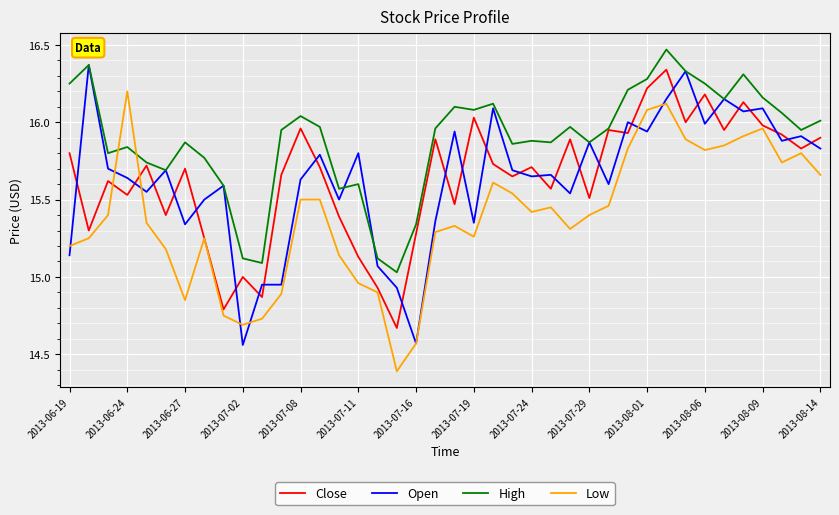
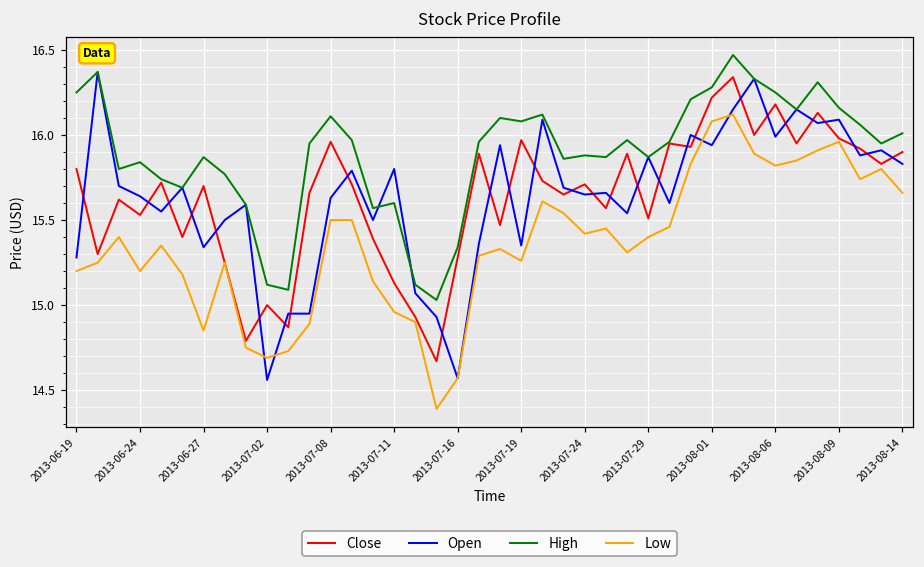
  {
    "Close": {
      "2013-06-19": 15.80,
      "2013-06-24": 15.53,
      "2013-06-27": 15.70,
      "2013-07-02": 15.00,
      "2013-07-08": 15.96,
      "2013-07-11": 15.13,
      "2013-07-16": 15.28,
-     "2013-07-19": 16.03,
+     "2013-07-19": 15.97,
      "2013-07-24": 15.71,
      "2013-07-29": 15.51,
      "2013-08-01": 16.22,
      "2013-08-06": 16.18,
      "2013-08-09": 15.98,
      "2013-08-14": 15.90
    },
    "Open": {
-     "2013-06-19": 15.14,
+     "2013-06-19": 15.28,
      "2013-06-24": 15.64,
      "2013-06-27": 15.34,
      "2013-07-02": 14.56,
      "2013-07-08": 15.63,
      "2013-07-11": 15.80,
      "2013-07-19": 15.35,
      "2013-07-24": 15.65,
      "2013-08-01": 15.94,
      "2013-08-06": 15.99,
      "2013-08-09": 16.09,
      "2013-08-14": 15.83
    },
    "High": {
      "2013-06-19": 16.25,
      "2013-06-24": 15.84,
      "2013-06-27": 15.87,
      "2013-07-02": 15.12,
-     "2013-07-08": 16.04,
+     "2013-07-08": 16.11,
      "2013-07-11": 15.60,
      "2013-07-16": 15.34,
      "2013-07-19": 16.08,
      "2013-07-24": 15.88,
      "2013-08-01": 16.28,
      "2013-08-06": 16.25,
      "2013-08-09": 16.16,
      "2013-08-14": 16.01
    },
    "Low": {
      "2013-06-19": 15.2,
-     "2013-06-24": 16.2,
+     "2013-06-24": 15.2,
      "2013-06-27": 14.85,
      "2013-07-02": 14.7,
      "2013-07-08": 15.5,
      "2013-07-11": 14.96,
      "2013-07-19": 15.26,
      "2013-07-24": 15.42,
      "2013-07-29": 15.4,
      "2013-08-01": 16.08,
      "2013-08-06": 15.82,
      "2013-08-09": 15.96,
      "2013-08-14": 15.66
    }
  }
